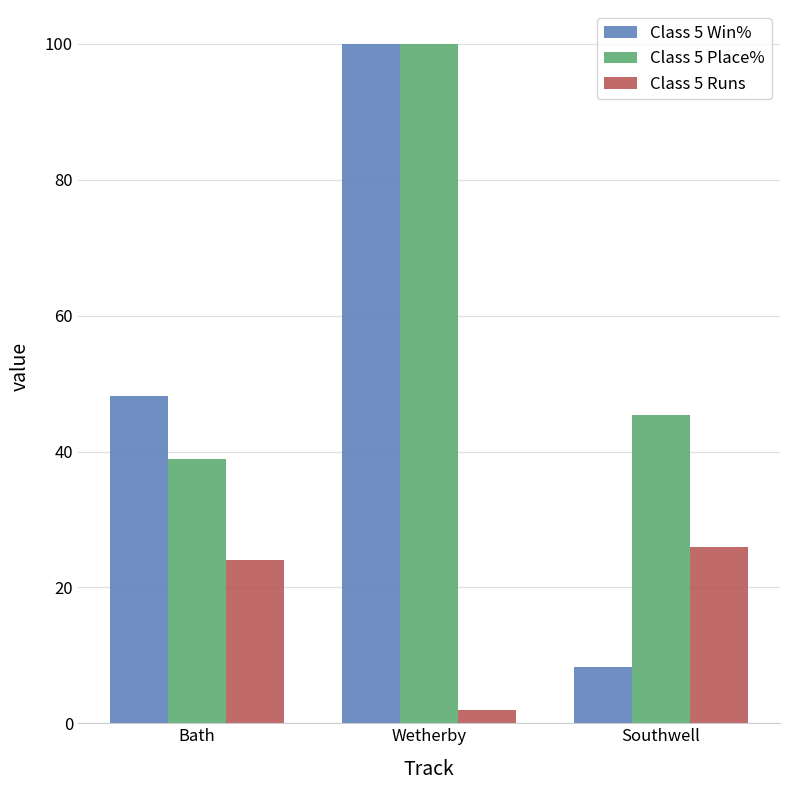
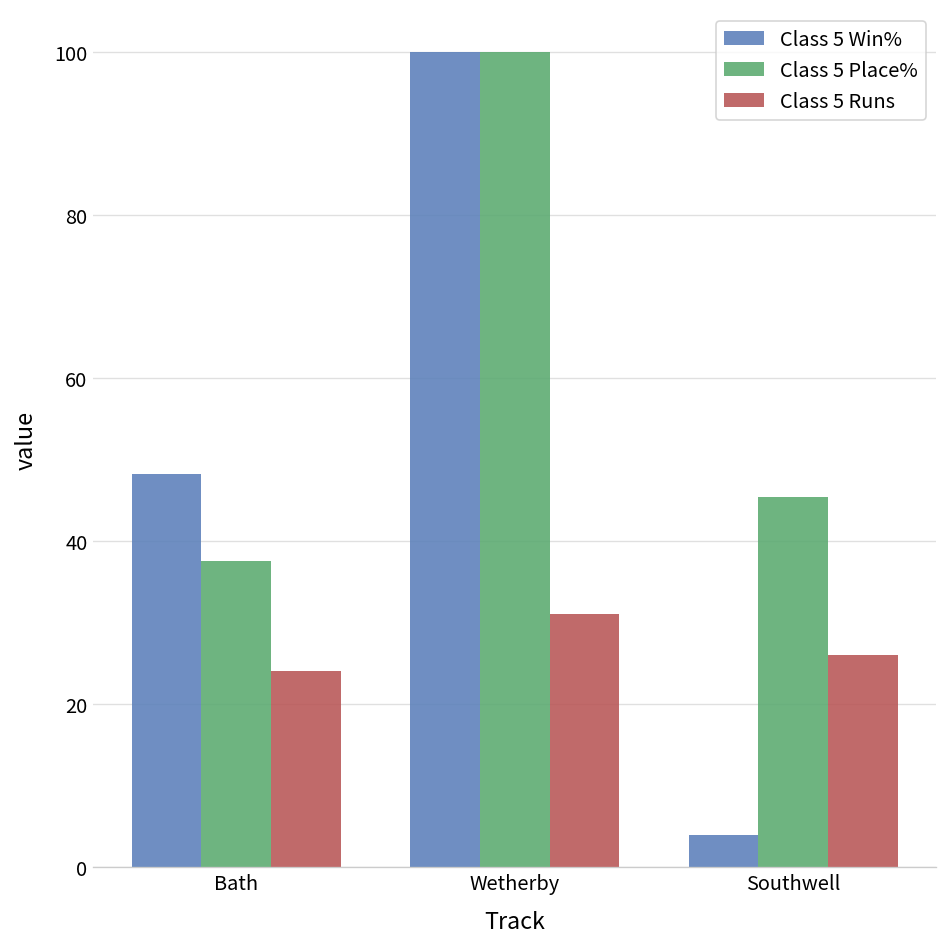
  {
    "Class 5 Win%": {
      "Bath": 48,
      "Wetherby": 100,
-     "Southwell": 8
+     "Southwell": 4
    },
    "Class 5 Place%": {
-     "Bath": 39,
+     "Bath": 38,
      "Wetherby": 100,
      "Southwell": 45
    },
    "Class 5 Runs": {
      "Bath": 24,
-     "Wetherby": 2,
+     "Wetherby": 31,
      "Southwell": 26
    }
  }
